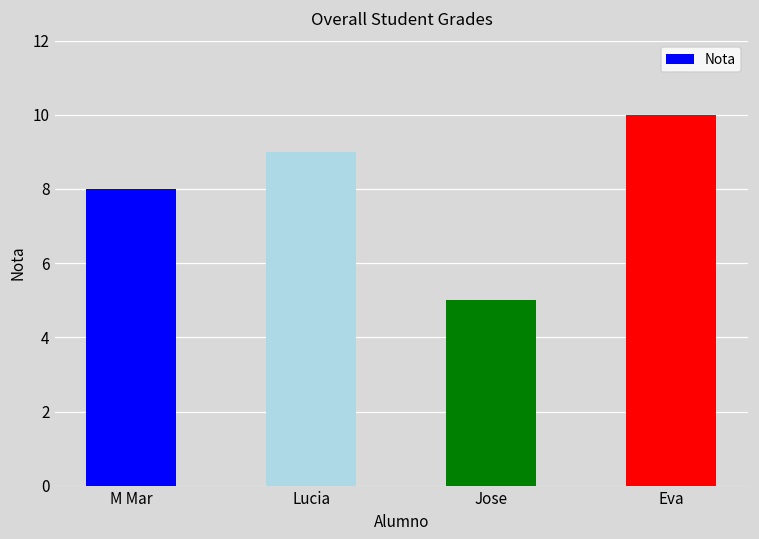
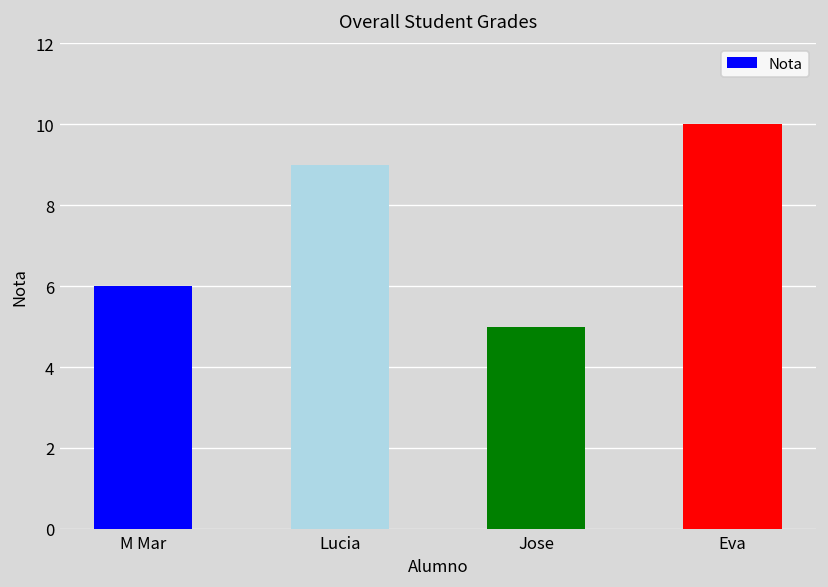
  {
-   "M Mar": 8,
+   "M Mar": 6,
    "Lucia": 9,
    "Jose": 5,
    "Eva": 10
  }
